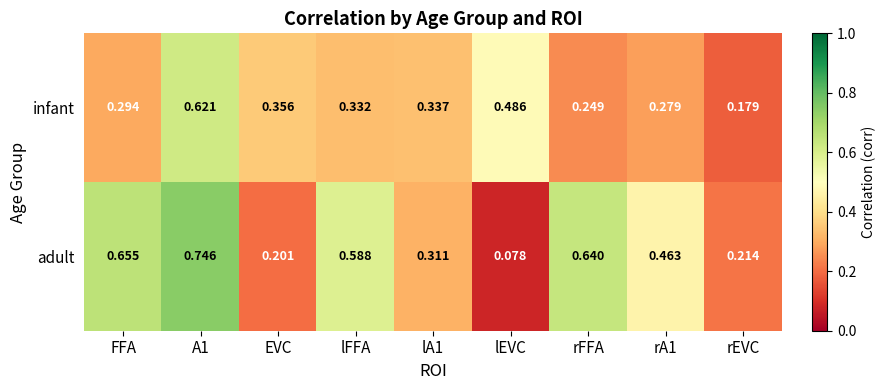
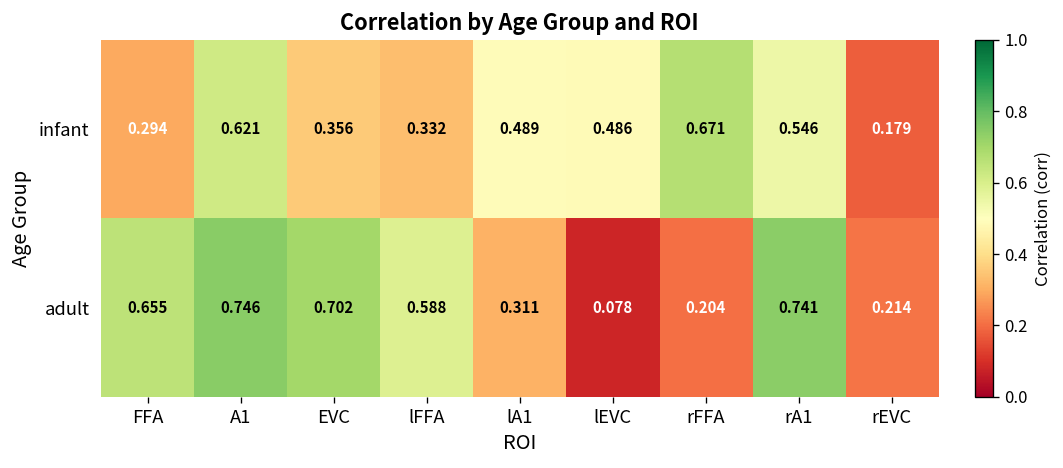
  {
    "infant": {
      "FFA": 0.294,
      "A1": 0.621,
      "EVC": 0.356,
      "lFFA": 0.332,
-     "lA1": 0.337,
+     "lA1": 0.489,
      "lEVC": 0.486,
-     "rFFA": 0.249,
-     "rA1": 0.279,
+     "rFFA": 0.671,
+     "rA1": 0.546,
      "rEVC": 0.179
    },
    "adult": {
      "FFA": 0.655,
      "A1": 0.746,
-     "EVC": 0.201,
+     "EVC": 0.702,
      "lFFA": 0.588,
      "lA1": 0.311,
      "lEVC": 0.078,
-     "rFFA": 0.640,
-     "rA1": 0.463,
+     "rFFA": 0.204,
+     "rA1": 0.741,
      "rEVC": 0.214
    }
  }
